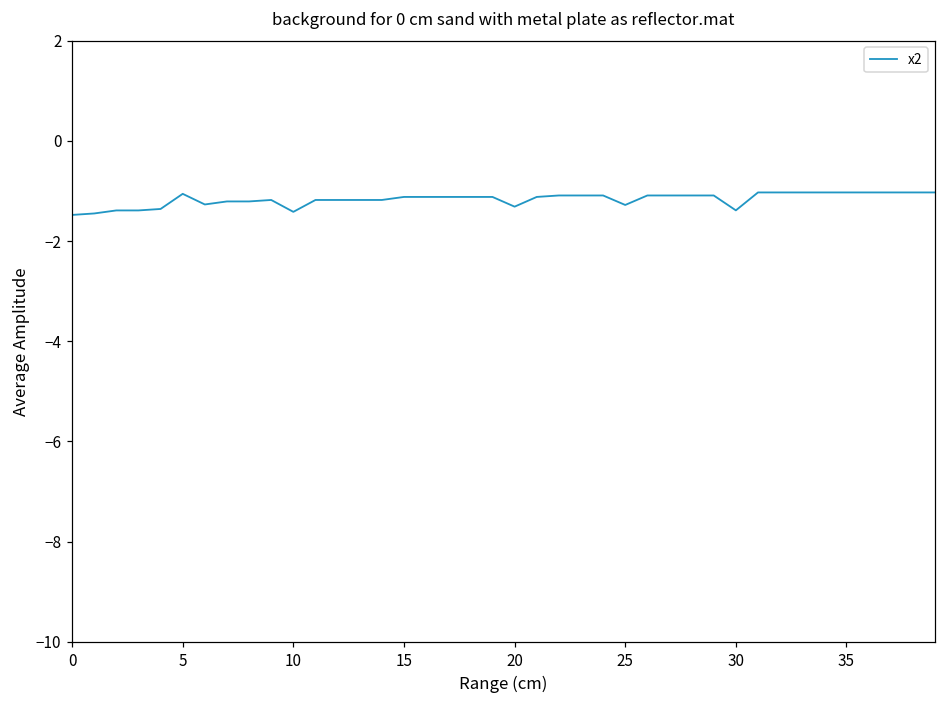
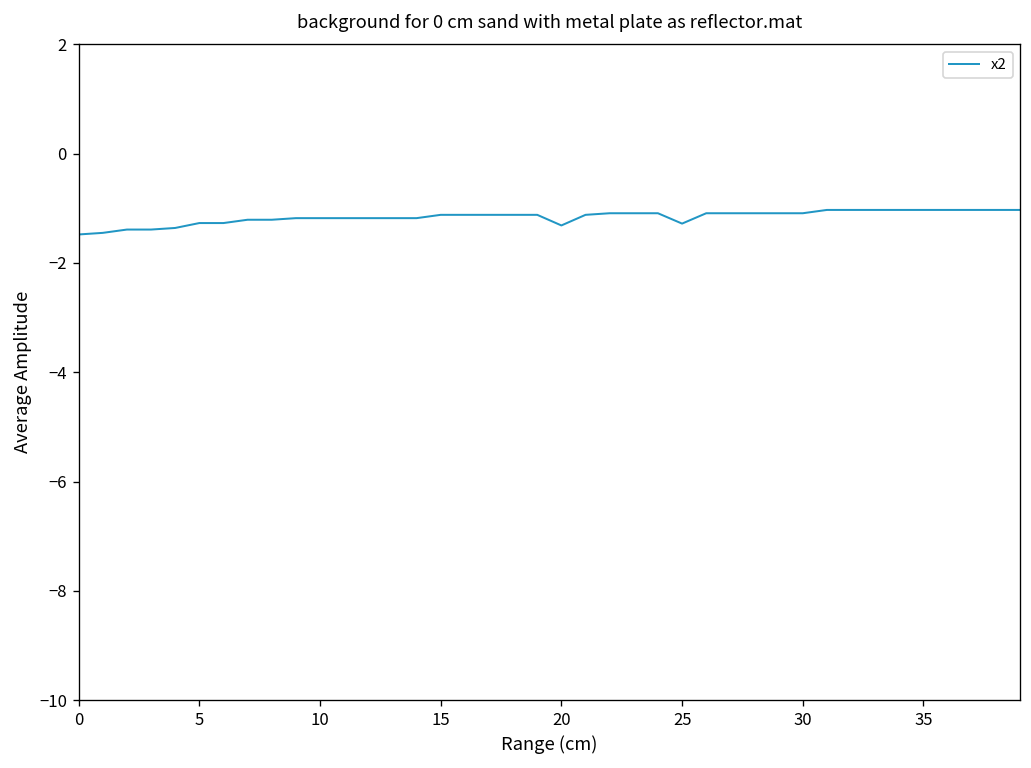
  {
    "0": -1.5,
-   "5": -1.1,
-   "10": -1.4,
+   "5": -1.3,
+   "10": -1.2,
    "15": -1.1,
    "20": -1.3,
    "25": -1.3,
-   "30": -1.4,
+   "30": -1.1,
    "35": -1.0
  }
